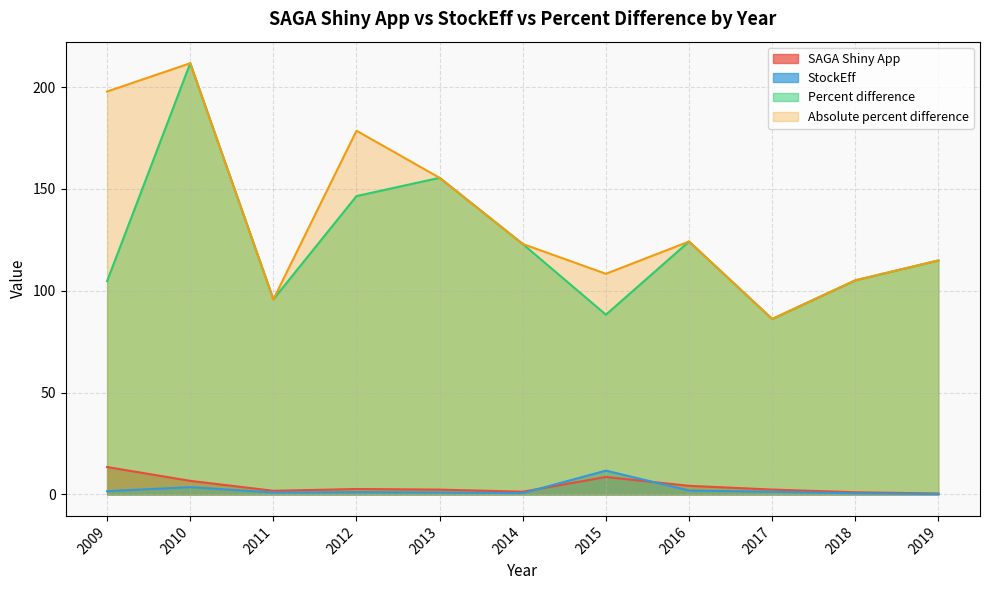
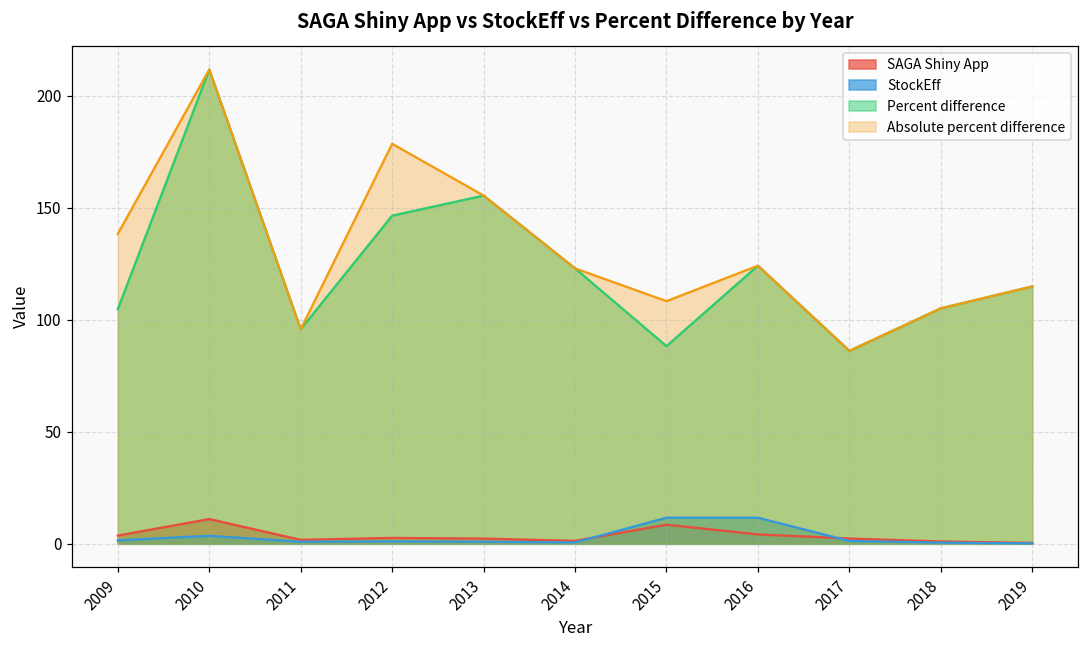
  {
    "SAGA Shiny App": {
-     "2009": 13,
-     "2010": 7,
+     "2009": 4,
+     "2010": 11,
      "2012": 3,
      "2013": 2,
      "2015": 9,
      "2016": 4
    },
    "StockEff": {
      "2009": 2,
      "2010": 4,
      "2012": 1,
      "2013": 1,
      "2015": 12,
-     "2016": 2
+     "2016": 12
    },
    "Percent difference": {
      "2009": 105,
      "2012": 146,
      "2015": 88
    },
    "Absolute percent difference": {
-     "2009": 198,
+     "2009": 138,
      "2012": 179,
      "2015": 108
    }
  }
